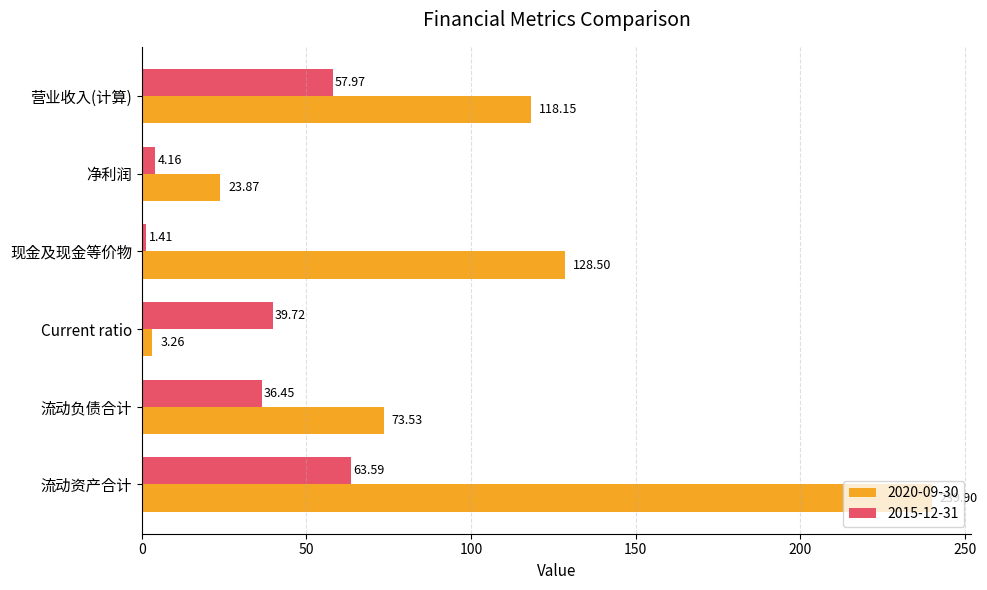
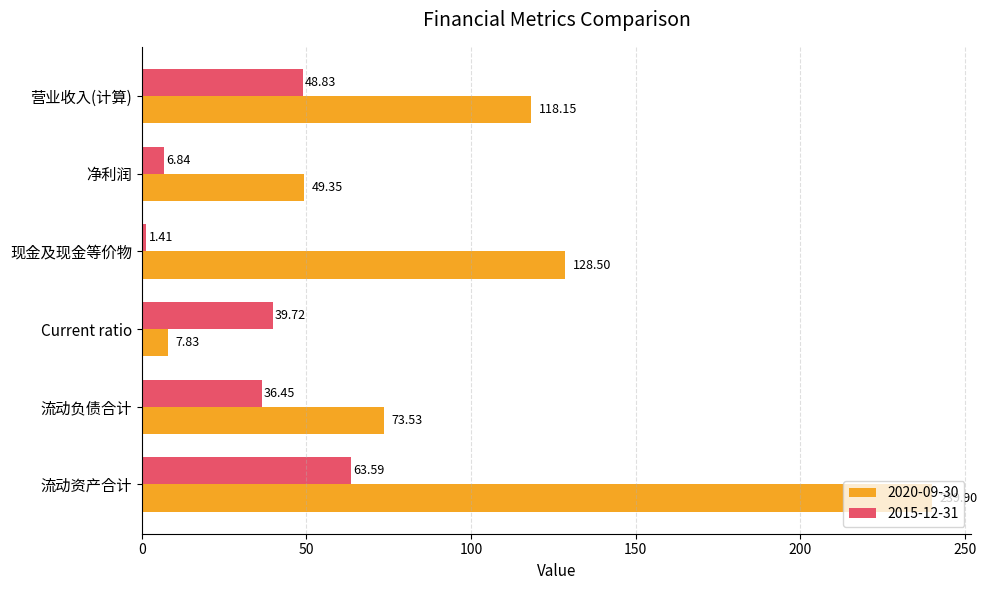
  {
    "2020-09-30": {
      "营业收入(计算)": 118.15,
-     "净利润": 23.87,
+     "净利润": 49.35,
      "现金及现金等价物": 128.50,
-     "Current ratio": 3.26,
+     "Current ratio": 7.83,
      "流动负债合计": 73.53
    },
    "2015-12-31": {
-     "营业收入(计算)": 57.97,
-     "净利润": 4.16,
+     "营业收入(计算)": 48.83,
+     "净利润": 6.84,
      "现金及现金等价物": 1.41,
      "Current ratio": 39.72,
      "流动负债合计": 36.45,
      "流动资产合计": 63.59
    }
  }
